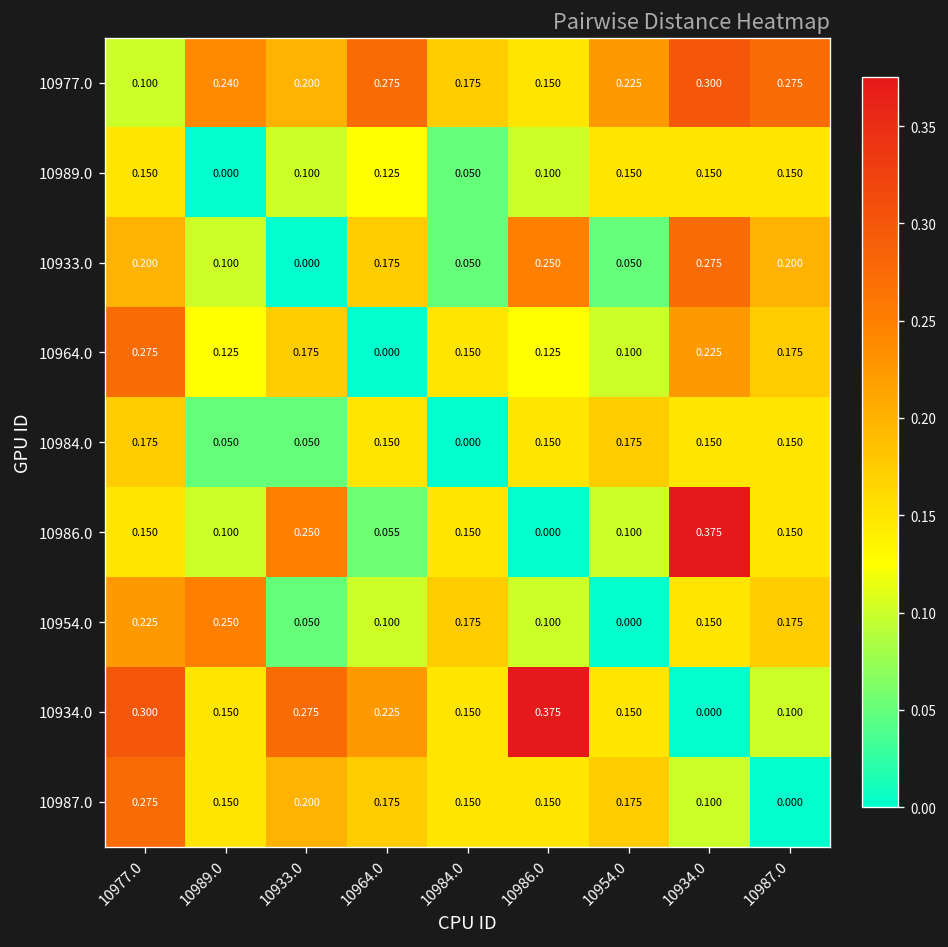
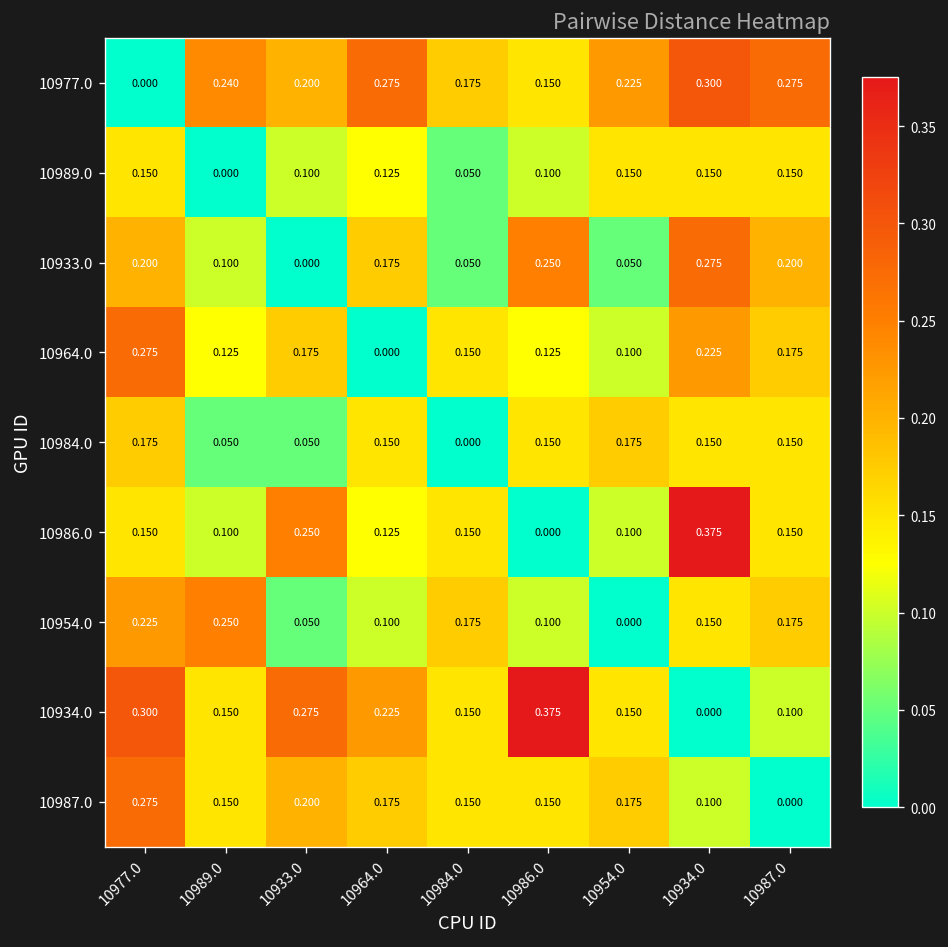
  {
    "10977.0": {
-     "10977.0": 0.100,
+     "10977.0": 0.000,
      "10989.0": 0.240,
      "10933.0": 0.200,
      "10964.0": 0.275,
      "10984.0": 0.175,
      "10986.0": 0.150,
      "10954.0": 0.225,
      "10934.0": 0.300,
      "10987.0": 0.275
    },
    "10989.0": {
      "10977.0": 0.150,
      "10989.0": 0.000,
      "10933.0": 0.100,
      "10964.0": 0.125,
      "10984.0": 0.050,
      "10986.0": 0.100,
      "10954.0": 0.150,
      "10934.0": 0.150,
      "10987.0": 0.150
    },
    "10933.0": {
      "10977.0": 0.200,
      "10989.0": 0.100,
      "10933.0": 0.000,
      "10964.0": 0.175,
      "10984.0": 0.050,
      "10986.0": 0.250,
      "10954.0": 0.050,
      "10934.0": 0.275,
      "10987.0": 0.200
    },
    "10964.0": {
      "10977.0": 0.275,
      "10989.0": 0.125,
      "10933.0": 0.175,
      "10964.0": 0.000,
      "10984.0": 0.150,
      "10986.0": 0.125,
      "10954.0": 0.100,
      "10934.0": 0.225,
      "10987.0": 0.175
    },
    "10984.0": {
      "10977.0": 0.175,
      "10989.0": 0.050,
      "10933.0": 0.050,
      "10964.0": 0.150,
      "10984.0": 0.000,
      "10986.0": 0.150,
      "10954.0": 0.175,
      "10934.0": 0.150,
      "10987.0": 0.150
    },
    "10986.0": {
      "10977.0": 0.150,
      "10989.0": 0.100,
      "10933.0": 0.250,
-     "10964.0": 0.055,
+     "10964.0": 0.125,
      "10984.0": 0.150,
      "10986.0": 0.000,
      "10954.0": 0.100,
      "10934.0": 0.375,
      "10987.0": 0.150
    },
    "10954.0": {
      "10977.0": 0.225,
      "10989.0": 0.250,
      "10933.0": 0.050,
      "10964.0": 0.100,
      "10984.0": 0.175,
      "10986.0": 0.100,
      "10954.0": 0.000,
      "10934.0": 0.150,
      "10987.0": 0.175
    },
    "10934.0": {
      "10977.0": 0.300,
      "10989.0": 0.150,
      "10933.0": 0.275,
      "10964.0": 0.225,
      "10984.0": 0.150,
      "10986.0": 0.375,
      "10954.0": 0.150,
      "10934.0": 0.000,
      "10987.0": 0.100
    },
    "10987.0": {
      "10977.0": 0.275,
      "10989.0": 0.150,
      "10933.0": 0.200,
      "10964.0": 0.175,
      "10984.0": 0.150,
      "10986.0": 0.150,
      "10954.0": 0.175,
      "10934.0": 0.100,
      "10987.0": 0.000
    }
  }
